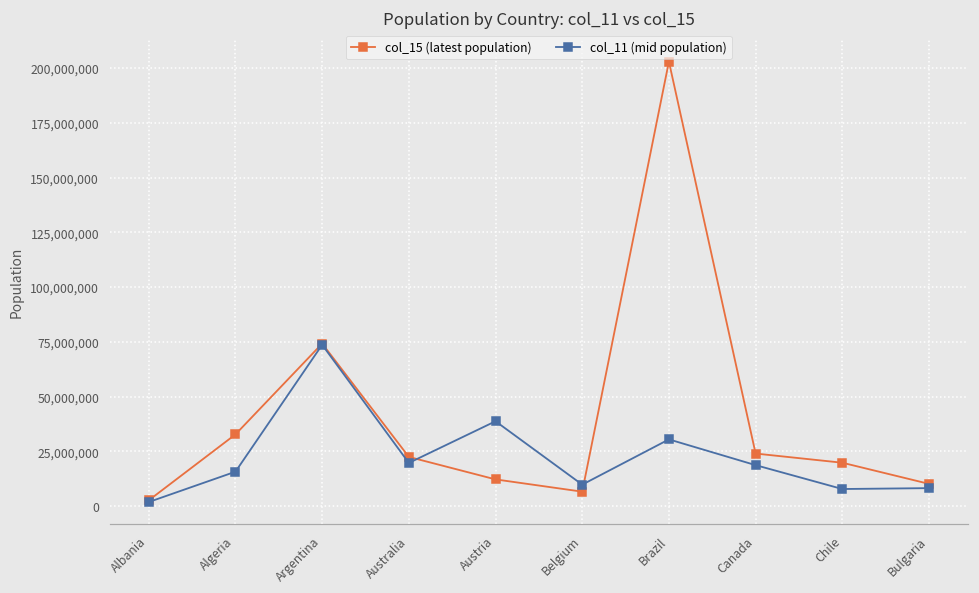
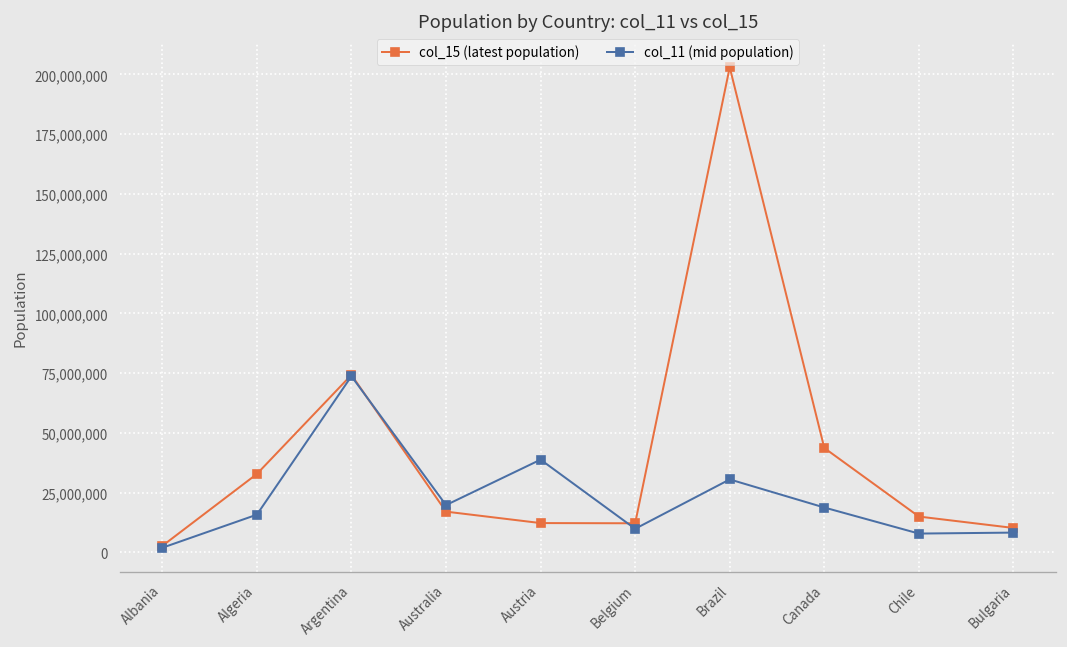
  {
    "col_15 (latest population)": {
      "Algeria": "33,000,000",
-     "Australia": "23,000,000",
+     "Australia": "17,000,000",
      "Austria": "12,000,000",
-     "Belgium": "7,000,000",
+     "Belgium": "12,000,000",
      "Brazil": "203,000,000",
-     "Canada": "24,000,000",
-     "Chile": "20,000,000",
+     "Canada": "44,000,000",
+     "Chile": "15,000,000",
      "Bulgaria": "10,000,000"
    },
    "col_11 (mid population)": {
      "Algeria": "16,000,000",
      "Australia": "20,000,000",
      "Austria": "39,000,000",
      "Belgium": "10,000,000",
      "Brazil": "31,000,000",
      "Canada": "19,000,000",
      "Chile": "8,000,000",
      "Bulgaria": "8,000,000"
    }
  }
